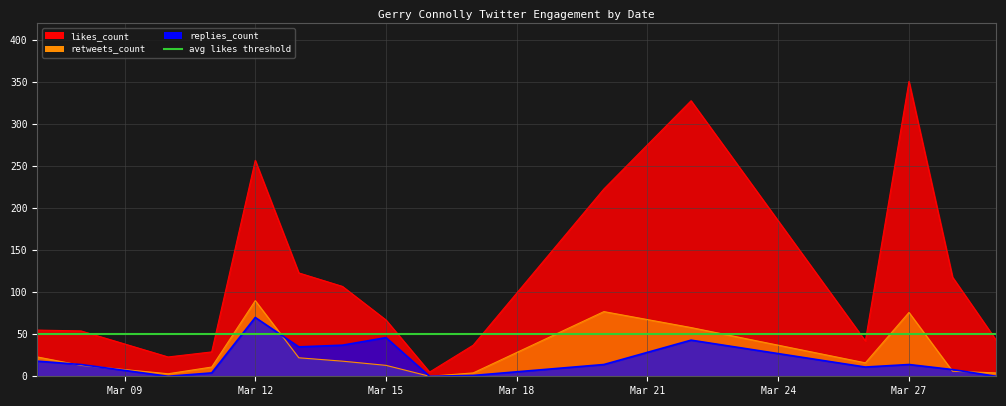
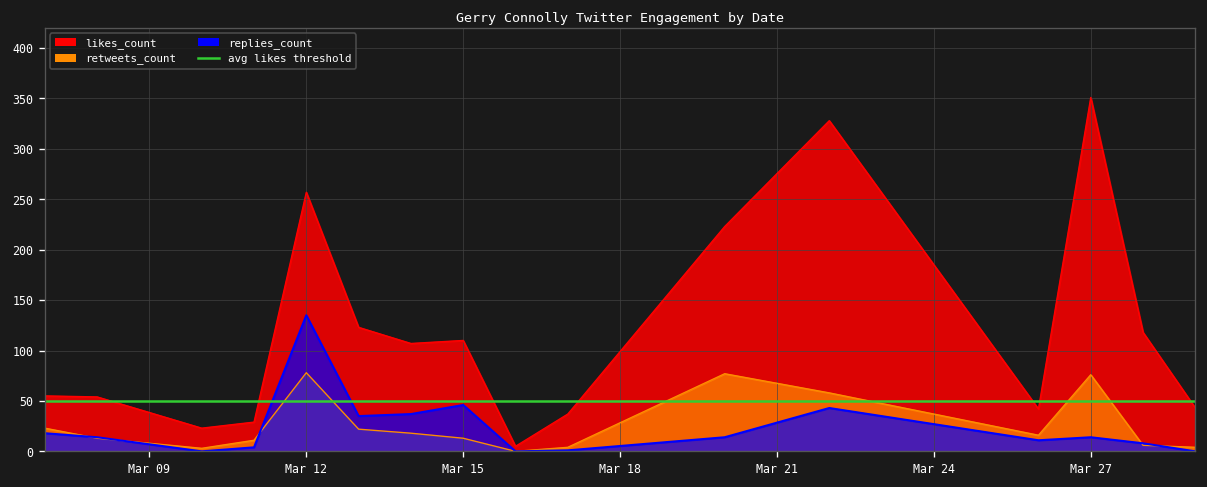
  {
    "likes_count": {
      "Mar 12": 260,
-     "Mar 15": 70,
+     "Mar 15": 110,
      "Mar 27": 350
    },
    "retweets_count": {
-     "Mar 12": 90,
+     "Mar 12": 80,
      "Mar 15": 10,
      "Mar 27": 80
    },
    "replies_count": {
-     "Mar 12": 70,
+     "Mar 12": 140,
      "Mar 15": 50,
      "Mar 27": 10
    }
  }
